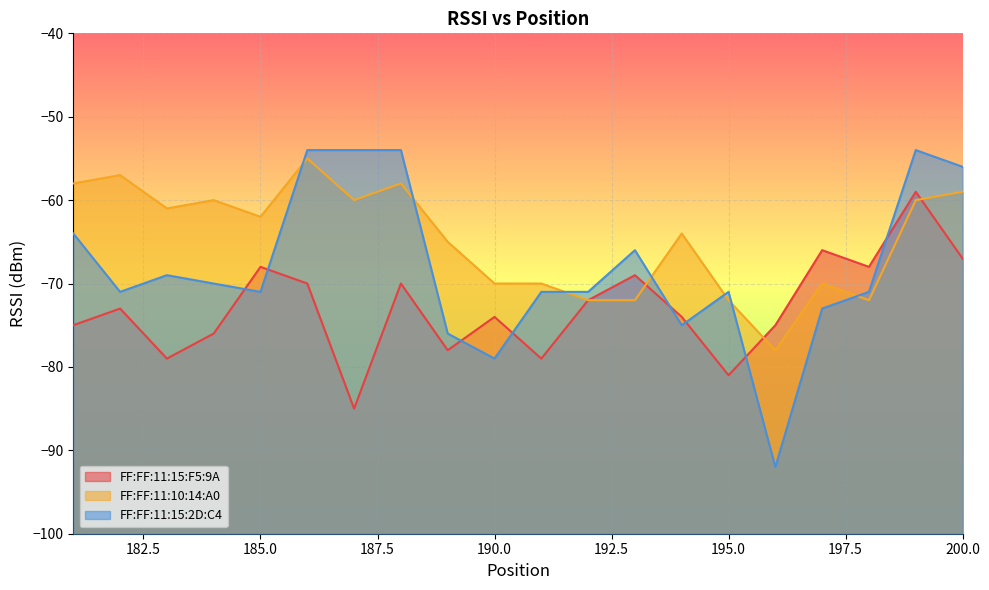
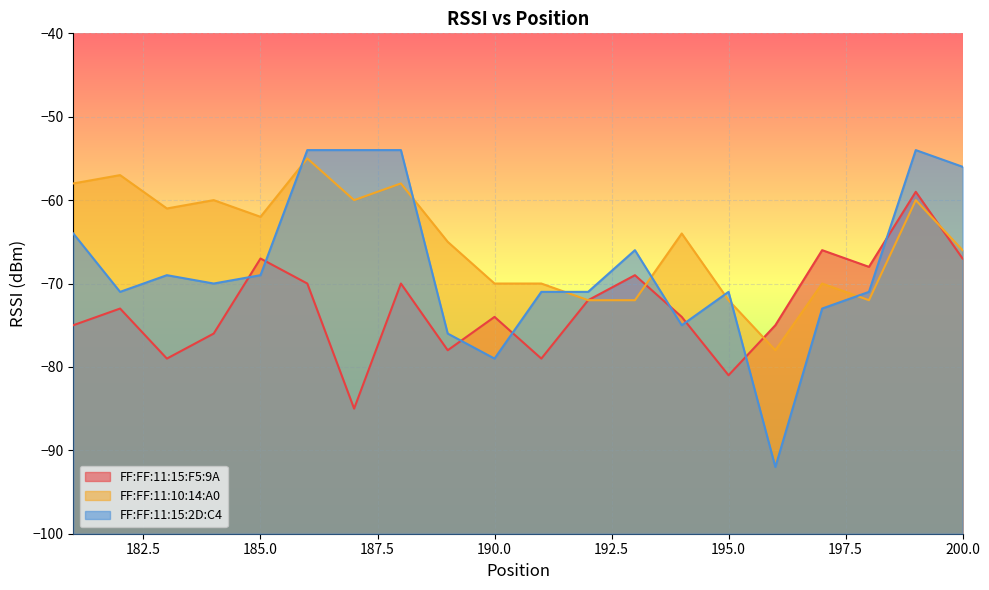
  {
    "FF:FF:11:15:F5:9A": {
-     "185.0": -68,
+     "185.0": -67,
      "190.0": -74,
      "195.0": -81,
      "200.0": -67
    },
    "FF:FF:11:10:14:A0": {
      "185.0": -62,
      "190.0": -70,
      "195.0": -72,
-     "200.0": -59
+     "200.0": -66
    },
    "FF:FF:11:15:2D:C4": {
-     "185.0": -71,
+     "185.0": -69,
      "190.0": -79,
      "195.0": -71,
      "200.0": -56
    }
  }
